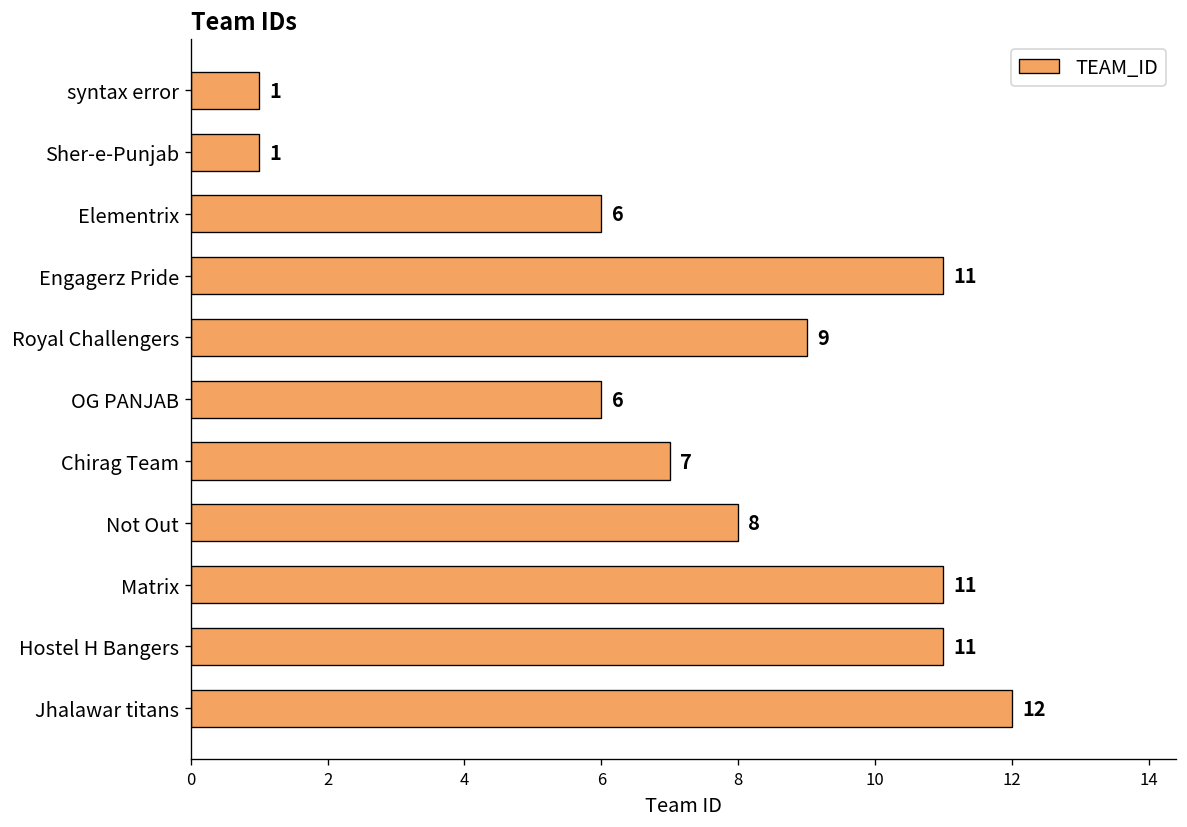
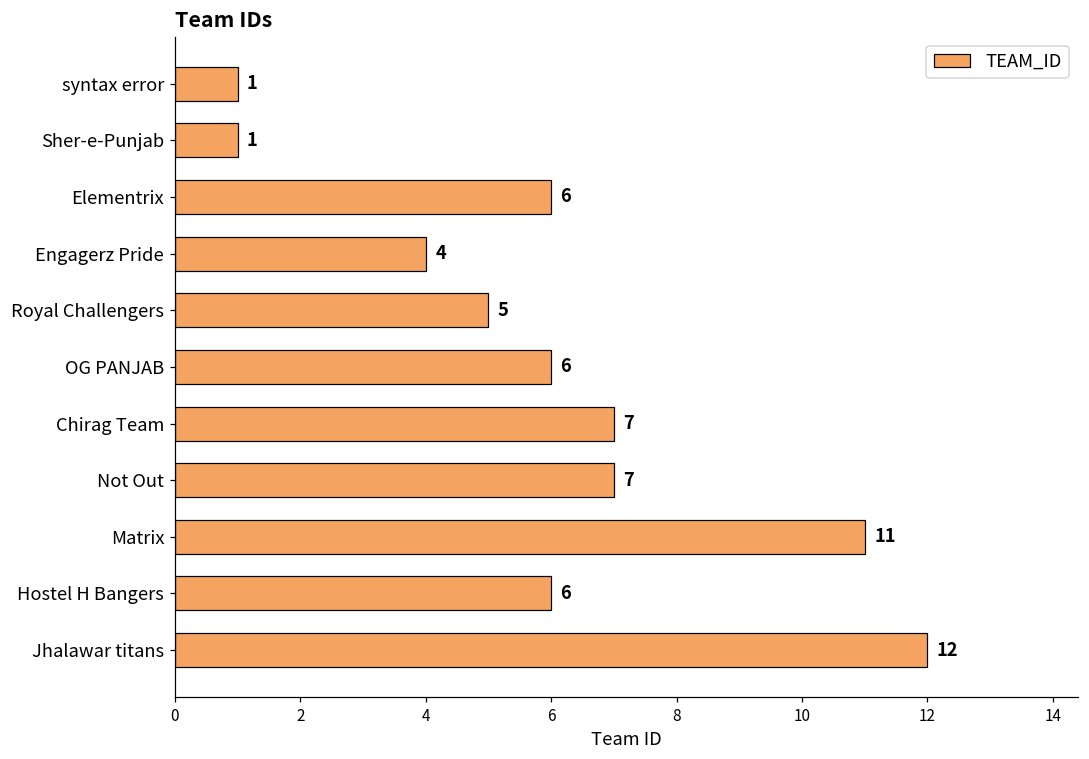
  {
    "syntax error": 1,
    "Sher-e-Punjab": 1,
    "Elementrix": 6,
-   "Engagerz Pride": 11,
-   "Royal Challengers": 9,
+   "Engagerz Pride": 4,
+   "Royal Challengers": 5,
    "OG PANJAB": 6,
    "Chirag Team": 7,
-   "Not Out": 8,
+   "Not Out": 7,
    "Matrix": 11,
-   "Hostel H Bangers": 11,
+   "Hostel H Bangers": 6,
    "Jhalawar titans": 12
  }
